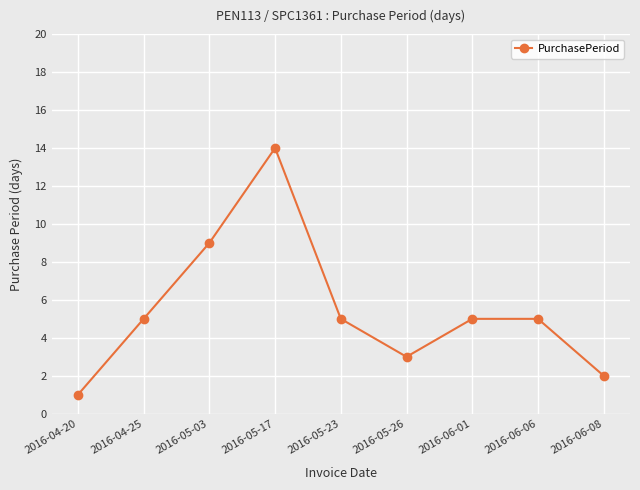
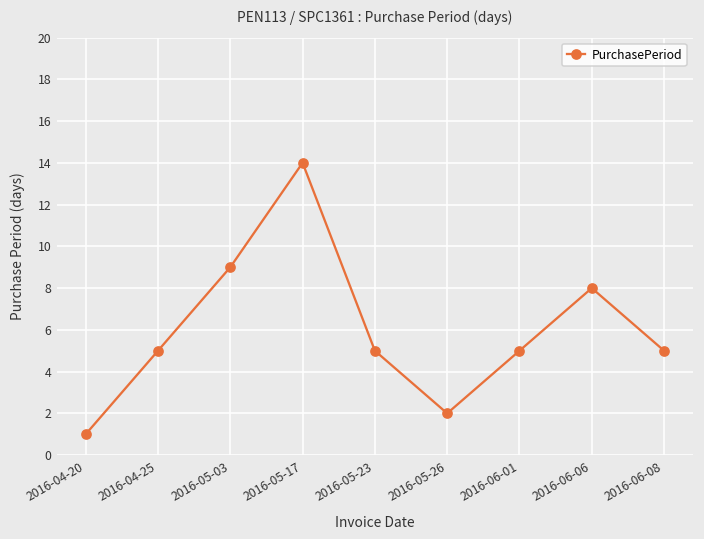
  {
    "2016-04-20": 1,
    "2016-04-25": 5,
    "2016-05-03": 9,
    "2016-05-17": 14,
    "2016-05-23": 5,
-   "2016-05-26": 3,
+   "2016-05-26": 2,
    "2016-06-01": 5,
-   "2016-06-06": 5,
-   "2016-06-08": 2
+   "2016-06-06": 8,
+   "2016-06-08": 5
  }
